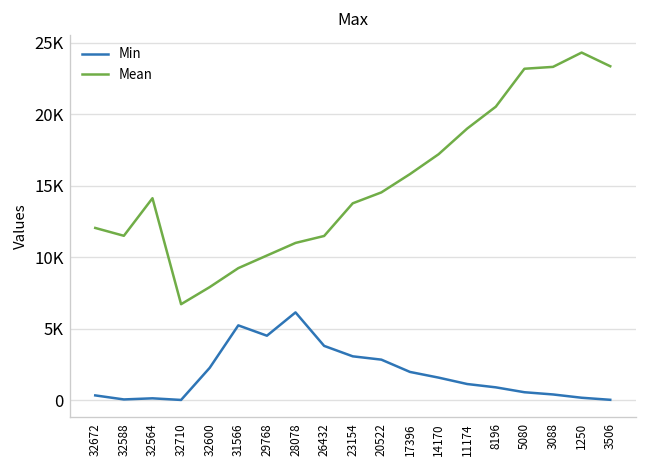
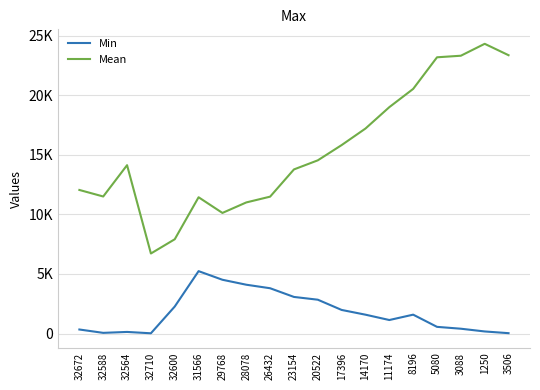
  {
    "Min": {
      "32672": 300,
      "32588": 100,
      "32564": 100,
      "32710": 0,
      "32600": 2300,
      "31566": 5200,
      "29768": 4500,
-     "28078": 6100,
+     "28078": 4100,
      "26432": 3800,
      "23154": 3100,
      "20522": 2800,
      "17396": 2000,
      "14170": 1600,
      "11174": 1100,
-     "8196": 900,
+     "8196": 1600,
      "5080": 600,
      "3088": 400,
      "1250": 200,
      "3506": 0
    },
    "Mean": {
      "32672": 12100,
      "32588": 11500,
      "32564": 14100,
      "32710": 6700,
      "32600": 7900,
-     "31566": 9200,
+     "31566": 11400,
      "29768": 10100,
      "28078": 11000,
      "26432": 11500,
      "23154": 13800,
      "20522": 14500,
      "17396": 15800,
      "14170": 17200,
      "11174": 19000,
      "8196": 20500,
      "5080": 23200,
      "3088": 23300,
      "1250": 24300,
      "3506": 23400
    }
  }
